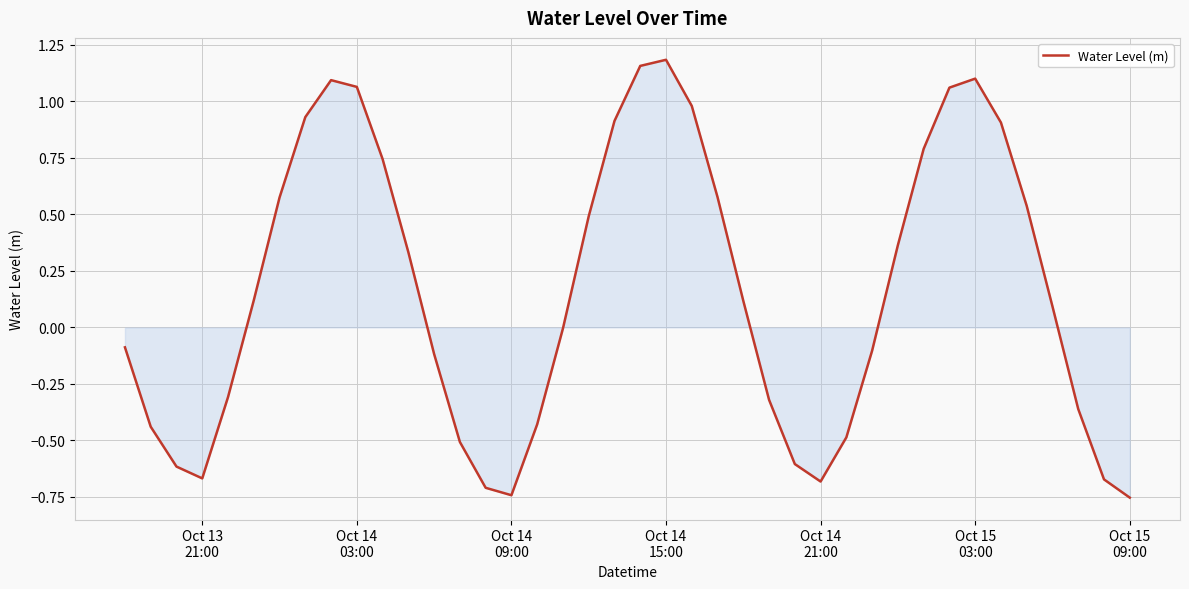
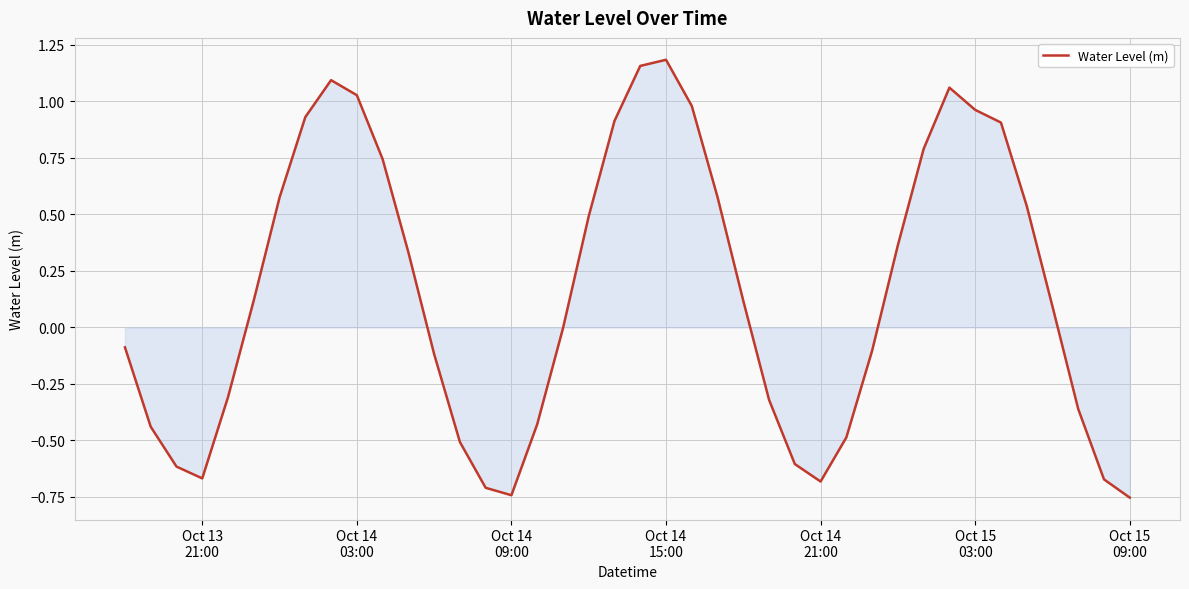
  {
    "Water Level (m)": {
      "Oct 13 21:00": -0.67,
-     "Oct 14 03:00": 1.06,
+     "Oct 14 03:00": 1.03,
      "Oct 14 09:00": -0.74,
      "Oct 14 21:00": -0.68,
-     "Oct 15 03:00": 1.10,
+     "Oct 15 03:00": 0.96,
      "Oct 15 09:00": -0.75
    }
  }
